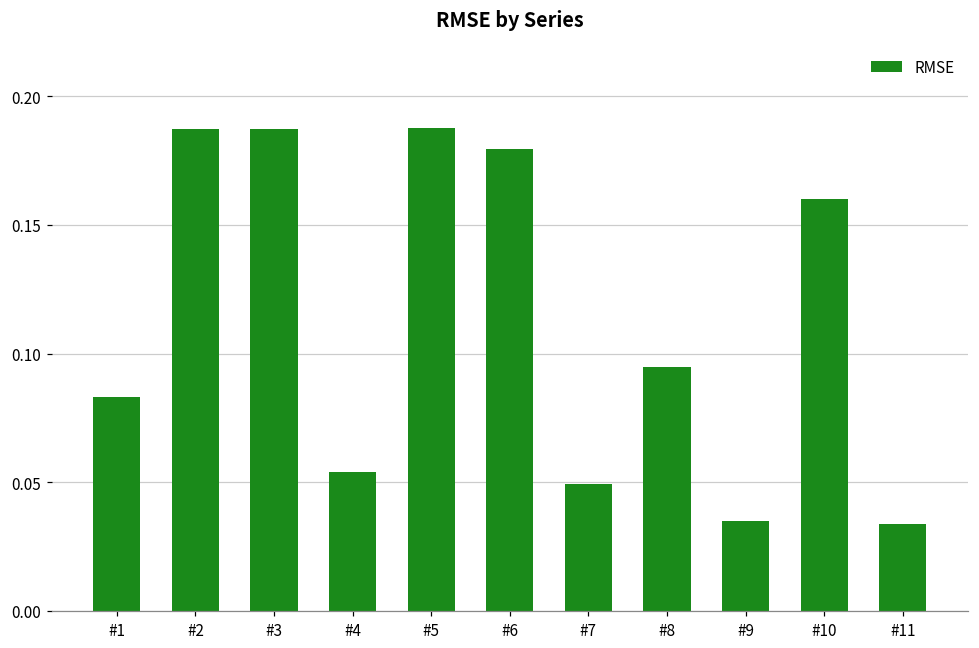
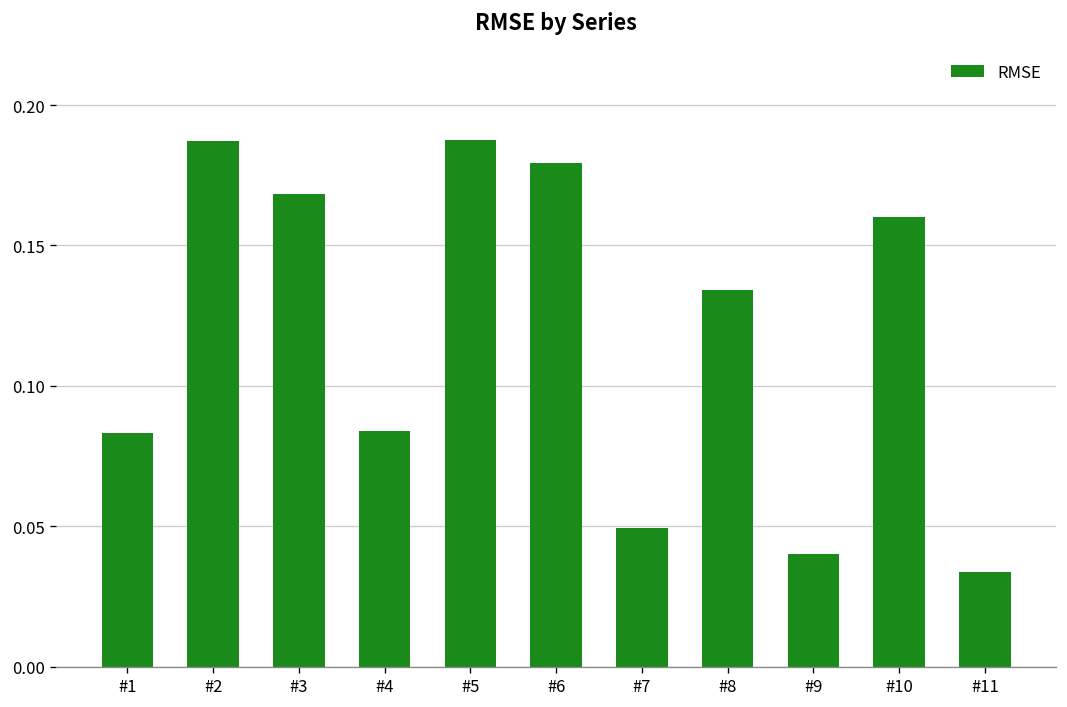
  {
    "#1": 0.083,
    "#2": 0.187,
-   "#3": 0.187,
-   "#4": 0.054,
+   "#3": 0.168,
+   "#4": 0.084,
    "#5": 0.188,
    "#6": 0.180,
    "#7": 0.049,
-   "#8": 0.095,
-   "#9": 0.035,
+   "#8": 0.134,
+   "#9": 0.040,
    "#10": 0.160,
    "#11": 0.034
  }
